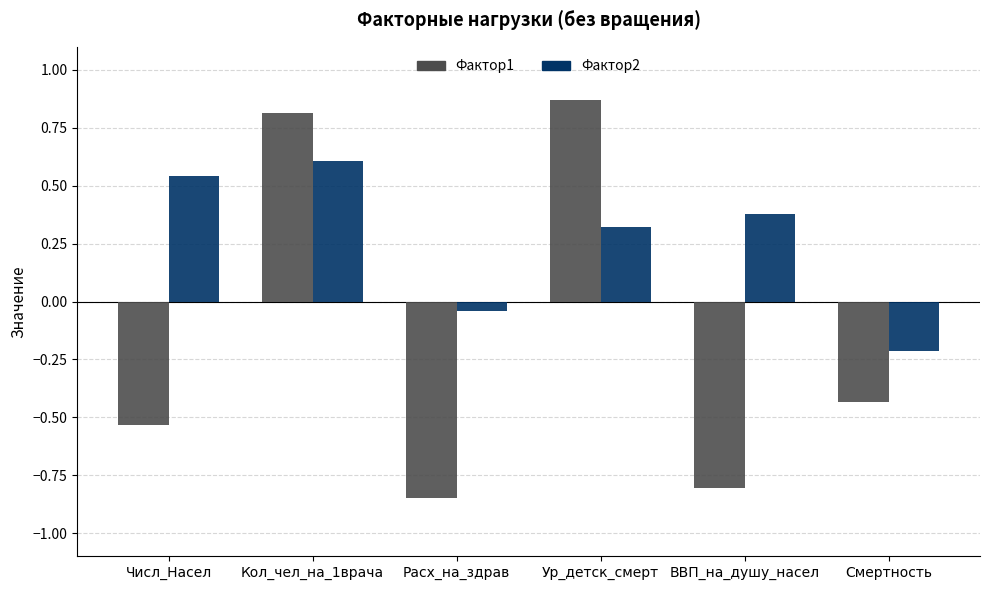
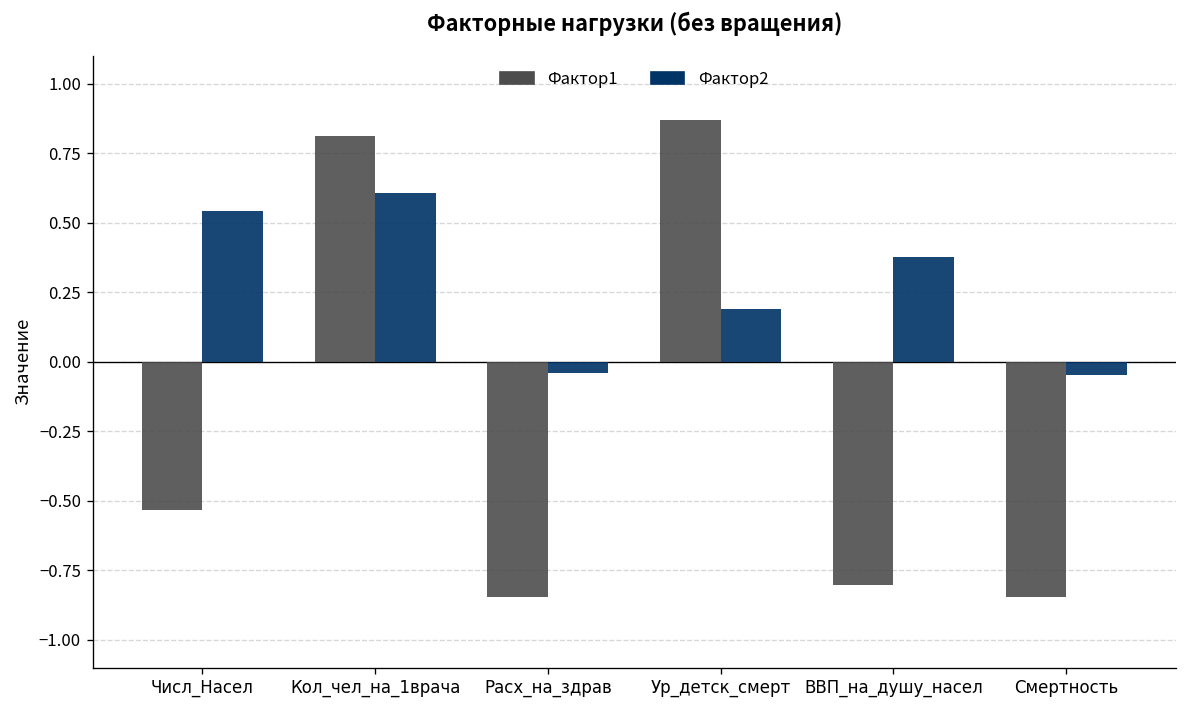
  {
    "Фактор1": {
      "Числ_Насел": -0.53,
      "Кол_чел_на_1врача": 0.81,
      "Расх_на_здрав": -0.85,
      "Ур_детск_смерт": 0.87,
      "ВВП_на_душу_насел": -0.80,
-     "Смертность": -0.43
+     "Смертность": -0.84
    },
    "Фактор2": {
      "Числ_Насел": 0.54,
      "Кол_чел_на_1врача": 0.61,
      "Расх_на_здрав": -0.04,
-     "Ур_детск_смерт": 0.32,
+     "Ур_детск_смерт": 0.19,
      "ВВП_на_душу_насел": 0.38,
-     "Смертность": -0.21
+     "Смертность": -0.05
    }
  }
